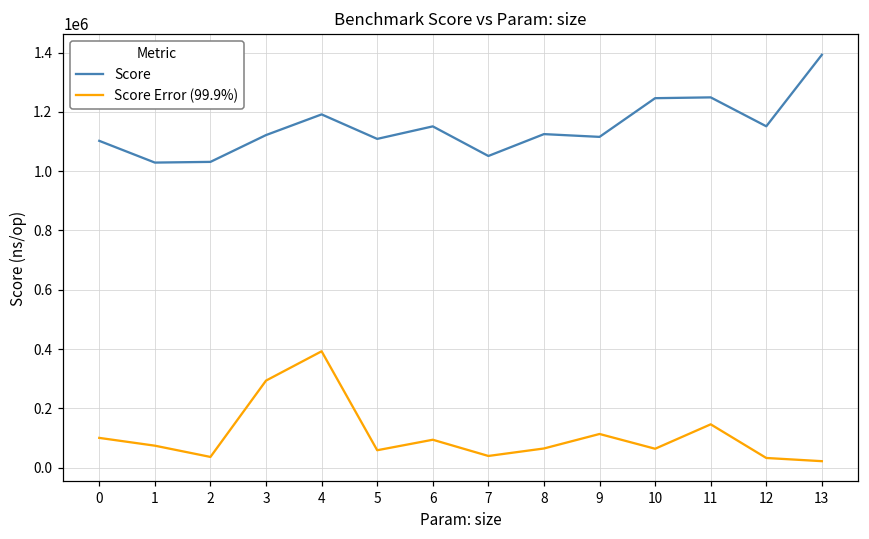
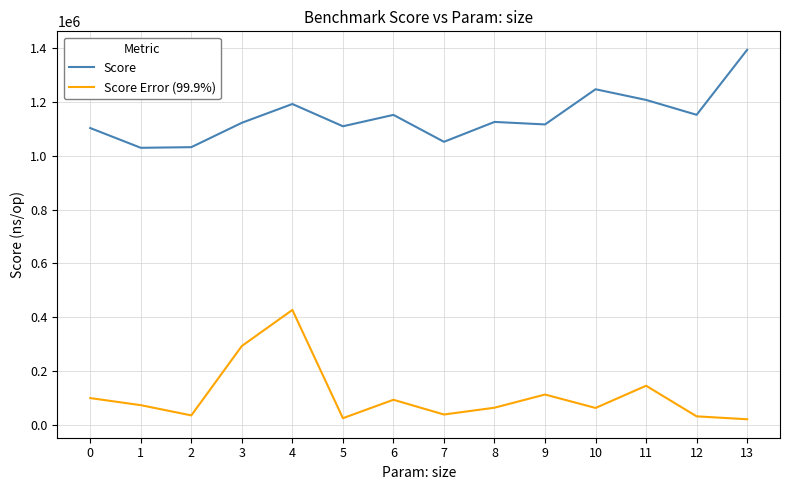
  {
    "Score": {
      "0": 1100000,
      "1": 1030000,
      "2": 1030000,
      "3": 1120000,
      "4": 1190000,
      "5": 1110000,
      "6": 1150000,
      "7": 1050000,
      "8": 1130000,
      "9": 1120000,
      "10": 1250000,
-     "11": 1250000,
+     "11": 1210000,
      "12": 1150000,
      "13": 1390000
    },
    "Score Error (99.9%)": {
      "0": 100000,
      "1": 70000,
      "2": 40000,
      "3": 290000,
-     "4": 390000,
-     "5": 60000,
+     "4": 430000,
+     "5": 30000,
      "6": 90000,
      "7": 40000,
      "8": 60000,
      "9": 110000,
      "10": 60000,
      "11": 150000,
      "12": 30000,
      "13": 20000
    }
  }
